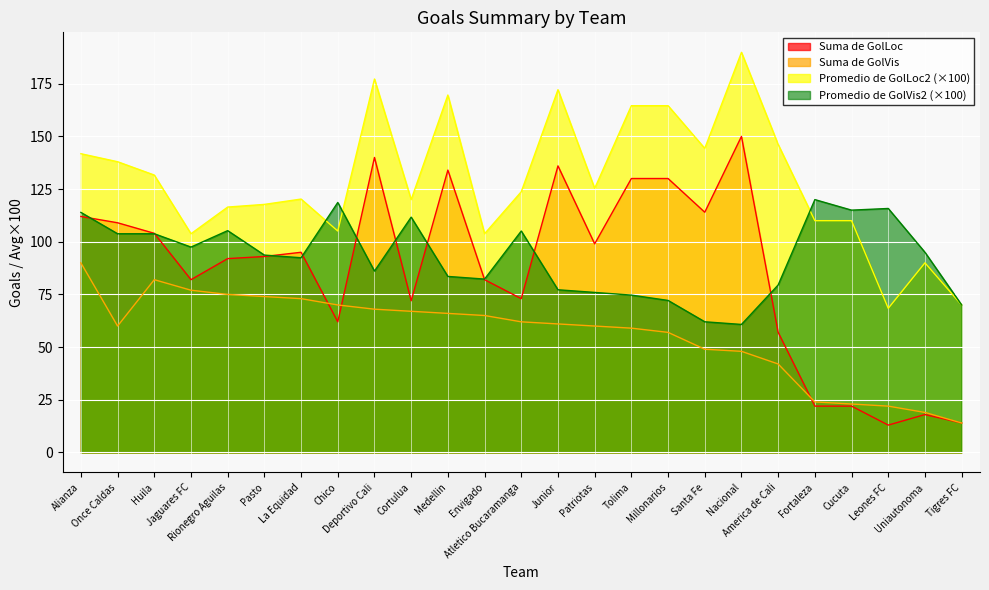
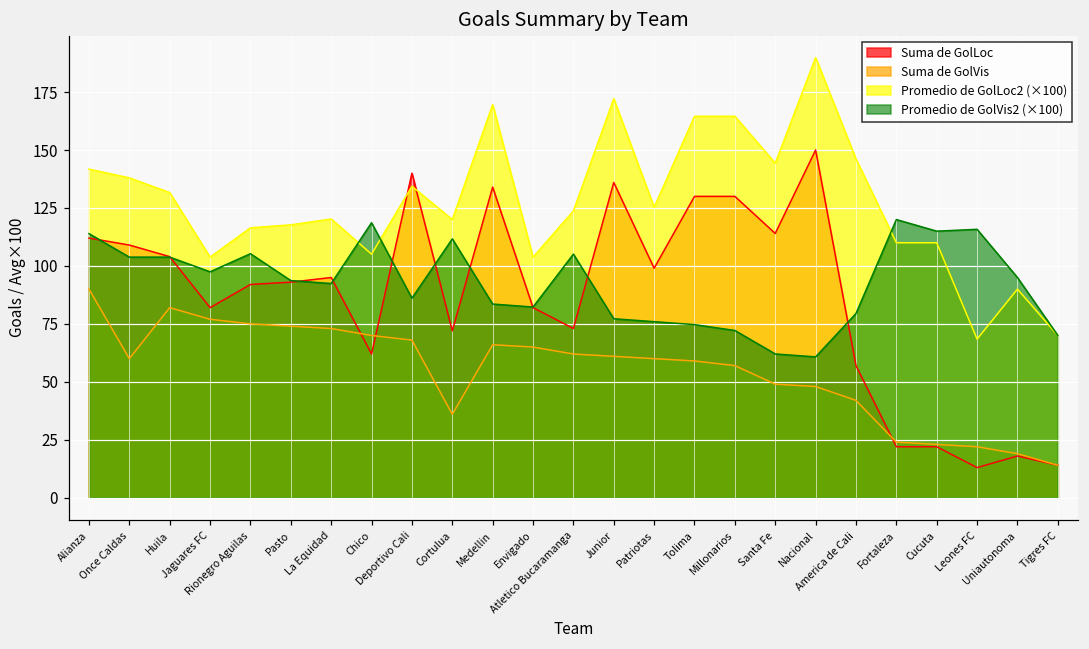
  {
    "Suma de GolLoc": {
      "Alianza": 112,
      "Once Caldas": 109,
      "Jaguares FC": 82,
      "Rionegro Aguilas": 92,
      "La Equidad": 95,
      "Chico": 62,
      "Deportivo Cali": 140,
      "Cortulua": 72,
      "Medellin": 134,
      "Atletico Bucaramanga": 73,
      "Junior": 136,
      "Patriotas": 99,
      "Tolima": 130,
      "Millonarios": 130,
      "Santa Fe": 114,
      "Nacional": 150,
      "America de Cali": 57,
      "Fortaleza": 22,
      "Leones FC": 13
    },
    "Suma de GolVis": {
      "Alianza": 90,
      "Once Caldas": 60,
      "Huila": 82,
      "Jaguares FC": 77,
      "Rionegro Aguilas": 75,
      "Pasto": 74,
      "La Equidad": 73,
      "Chico": 70,
      "Deportivo Cali": 68,
-     "Cortulua": 67,
+     "Cortulua": 36,
      "Medellin": 66,
      "Envigado": 65,
      "Atletico Bucaramanga": 62,
      "Junior": 61,
      "Patriotas": 60,
      "Tolima": 59,
      "Millonarios": 57,
      "Santa Fe": 49,
      "Nacional": 48,
      "America de Cali": 42,
      "Fortaleza": 24,
      "Leones FC": 22
    },
    "Promedio de GolLoc2 (×100)": {
      "Alianza": 142,
      "Once Caldas": 138,
      "Huila": 132,
      "Jaguares FC": 104,
      "Rionegro Aguilas": 116,
      "Pasto": 118,
      "La Equidad": 120,
      "Chico": 105,
-     "Deportivo Cali": 177,
+     "Deportivo Cali": 134,
      "Cortulua": 120,
      "Medellin": 170,
      "Envigado": 104,
      "Atletico Bucaramanga": 124,
      "Junior": 172,
      "Patriotas": 125,
      "Tolima": 165,
      "Millonarios": 165,
      "Santa Fe": 144,
      "Nacional": 190,
      "America de Cali": 146,
      "Fortaleza": 110,
      "Cucuta": 110,
      "Leones FC": 68,
      "Uniautonoma": 90
    },
    "Promedio de GolVis2 (×100)": {
      "Alianza": 114,
      "Once Caldas": 104,
      "Jaguares FC": 97,
      "Rionegro Aguilas": 105,
      "La Equidad": 92,
      "Chico": 119,
      "Deportivo Cali": 86,
      "Cortulua": 112,
      "Medellin": 84,
      "Atletico Bucaramanga": 105,
      "Junior": 77,
      "Patriotas": 76,
      "Tolima": 75,
      "Millonarios": 72,
      "Santa Fe": 62,
      "Nacional": 61,
      "America de Cali": 79,
      "Fortaleza": 120,
      "Cucuta": 115,
      "Leones FC": 116,
      "Uniautonoma": 95
    }
  }
